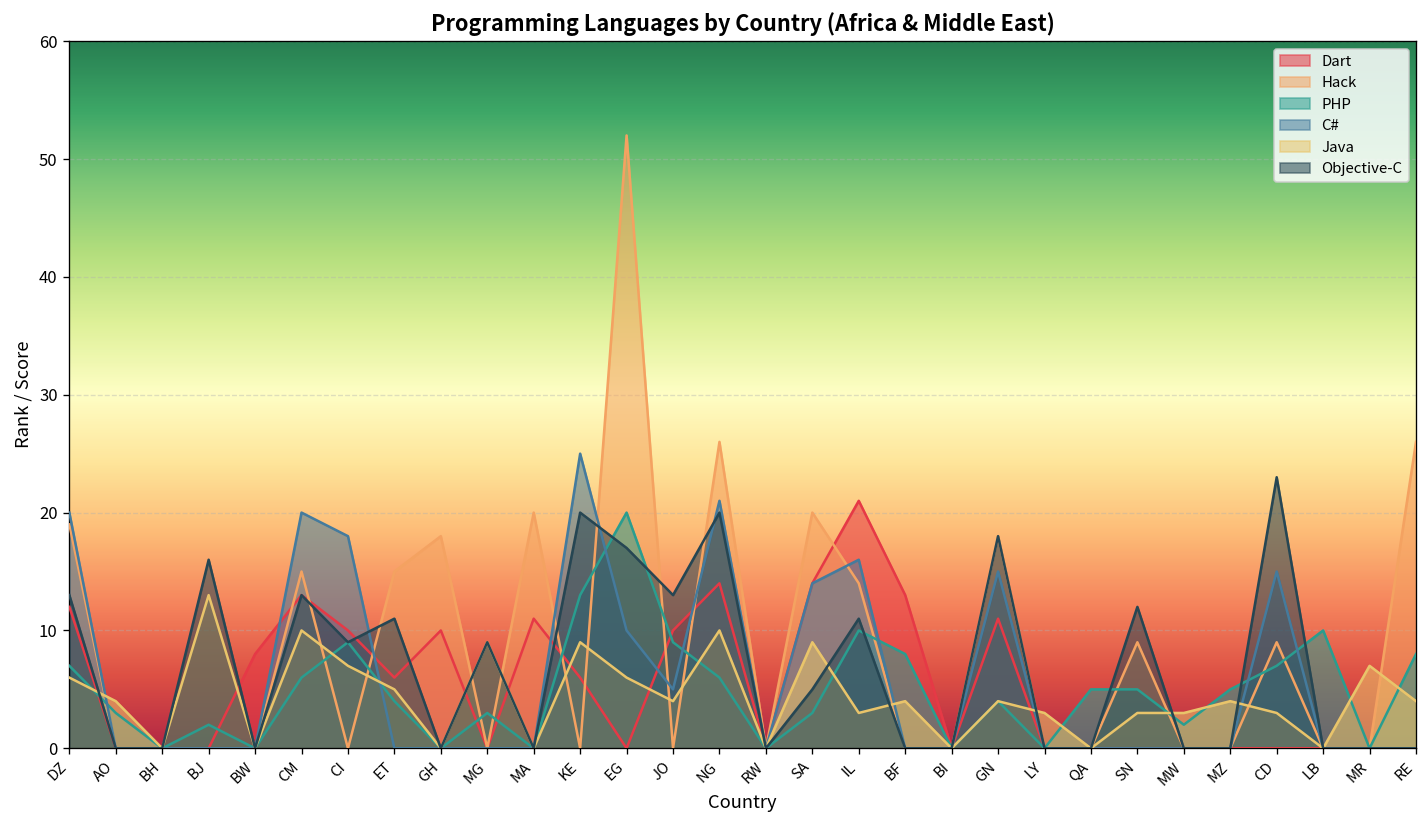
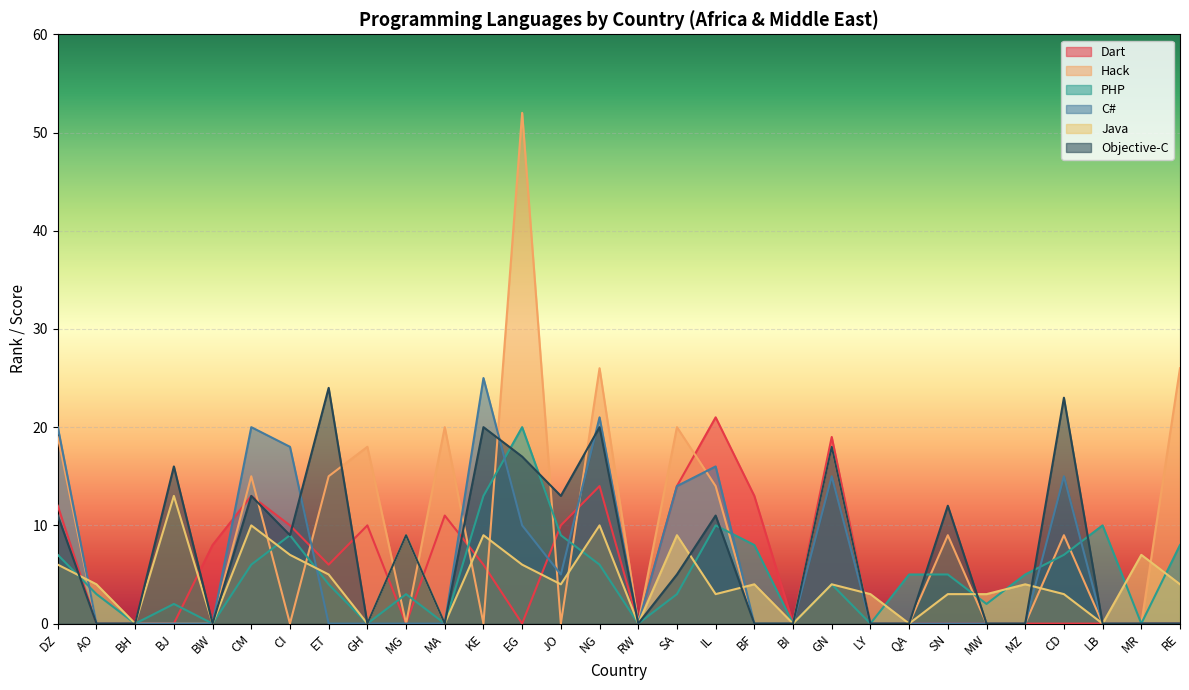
  {
    "Dart": {
      "DZ": 12,
      "BW": 8,
      "CI": 10,
      "ET": 6,
      "GH": 10,
      "MA": 11,
      "KE": 6,
      "EG": 0,
      "JO": 10,
      "NG": 14,
      "IL": 21,
      "BF": 13,
-     "GN": 11,
+     "GN": 19,
      "CD": 0
    },
    "Objective-C": {
-     "DZ": 13,
+     "DZ": 11,
      "BJ": 16,
-     "ET": 11,
+     "ET": 24,
      "KE": 20,
      "EG": 17,
      "JO": 13,
      "NG": 20,
      "SA": 5,
      "IL": 11,
      "SN": 12,
      "CD": 23
    }
  }
